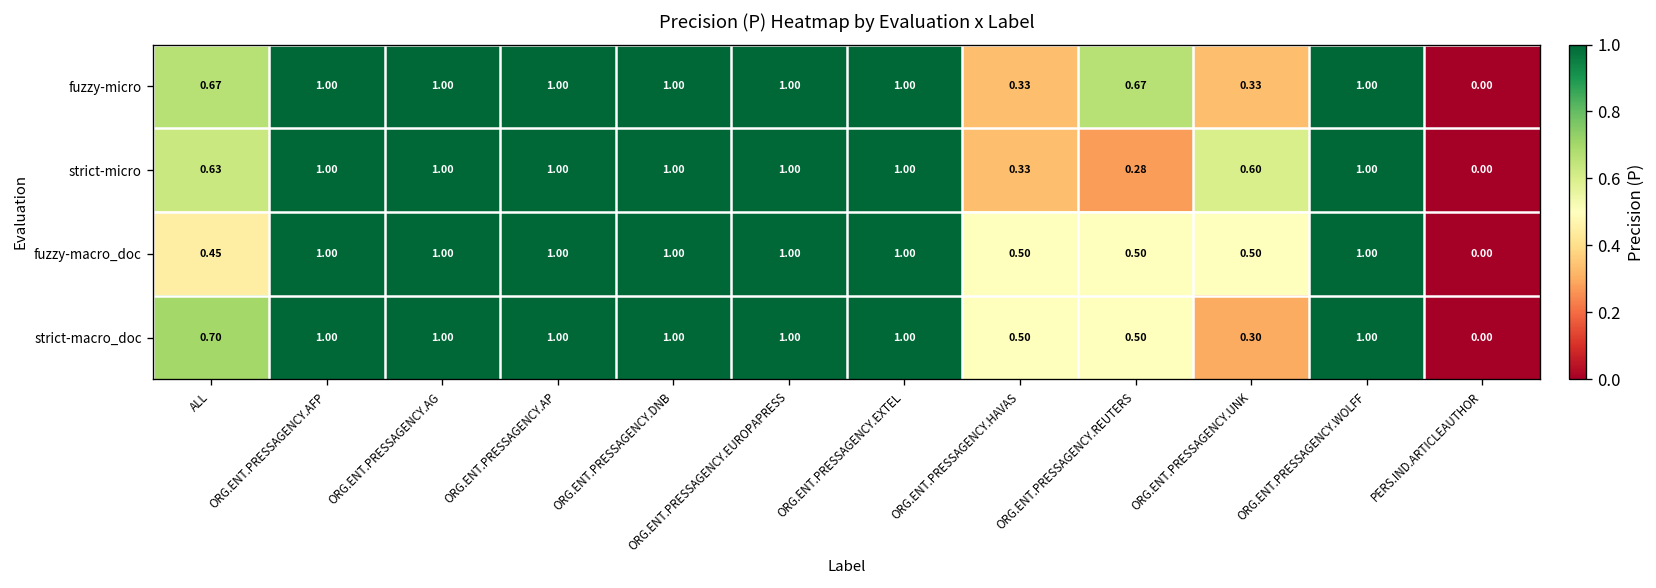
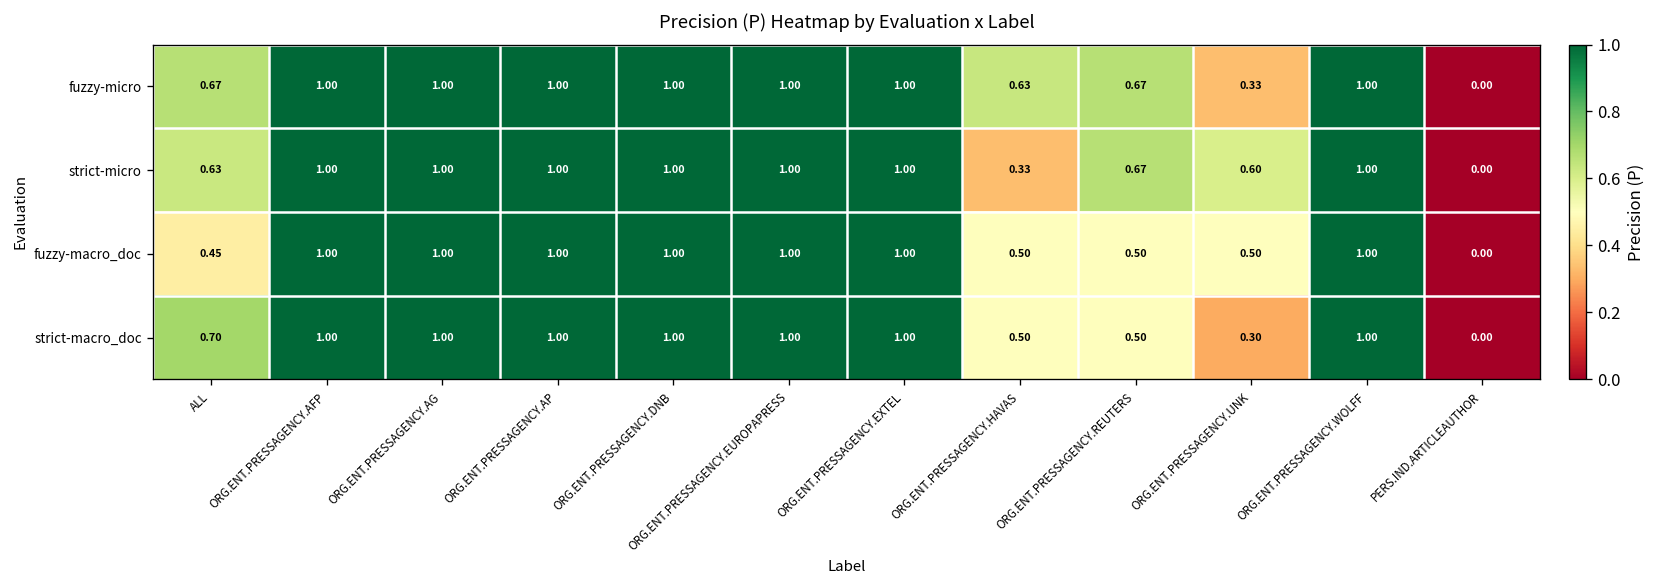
  {
    "fuzzy-micro": {
      "ALL": 0.67,
      "ORG.ENT.PRESSAGENCY.AFP": 1.00,
      "ORG.ENT.PRESSAGENCY.AG": 1.00,
      "ORG.ENT.PRESSAGENCY.AP": 1.00,
      "ORG.ENT.PRESSAGENCY.DNB": 1.00,
      "ORG.ENT.PRESSAGENCY.EUROPAPRESS": 1.00,
      "ORG.ENT.PRESSAGENCY.EXTEL": 1.00,
-     "ORG.ENT.PRESSAGENCY.HAVAS": 0.33,
+     "ORG.ENT.PRESSAGENCY.HAVAS": 0.63,
      "ORG.ENT.PRESSAGENCY.REUTERS": 0.67,
      "ORG.ENT.PRESSAGENCY.UNK": 0.33,
      "ORG.ENT.PRESSAGENCY.WOLFF": 1.00,
      "PERS.IND.ARTICLEAUTHOR": 0.00
    },
    "strict-micro": {
      "ALL": 0.63,
      "ORG.ENT.PRESSAGENCY.AFP": 1.00,
      "ORG.ENT.PRESSAGENCY.AG": 1.00,
      "ORG.ENT.PRESSAGENCY.AP": 1.00,
      "ORG.ENT.PRESSAGENCY.DNB": 1.00,
      "ORG.ENT.PRESSAGENCY.EUROPAPRESS": 1.00,
      "ORG.ENT.PRESSAGENCY.EXTEL": 1.00,
      "ORG.ENT.PRESSAGENCY.HAVAS": 0.33,
-     "ORG.ENT.PRESSAGENCY.REUTERS": 0.28,
+     "ORG.ENT.PRESSAGENCY.REUTERS": 0.67,
      "ORG.ENT.PRESSAGENCY.UNK": 0.60,
      "ORG.ENT.PRESSAGENCY.WOLFF": 1.00,
      "PERS.IND.ARTICLEAUTHOR": 0.00
    },
    "fuzzy-macro_doc": {
      "ALL": 0.45,
      "ORG.ENT.PRESSAGENCY.AFP": 1.00,
      "ORG.ENT.PRESSAGENCY.AG": 1.00,
      "ORG.ENT.PRESSAGENCY.AP": 1.00,
      "ORG.ENT.PRESSAGENCY.DNB": 1.00,
      "ORG.ENT.PRESSAGENCY.EUROPAPRESS": 1.00,
      "ORG.ENT.PRESSAGENCY.EXTEL": 1.00,
      "ORG.ENT.PRESSAGENCY.HAVAS": 0.50,
      "ORG.ENT.PRESSAGENCY.REUTERS": 0.50,
      "ORG.ENT.PRESSAGENCY.UNK": 0.50,
      "ORG.ENT.PRESSAGENCY.WOLFF": 1.00,
      "PERS.IND.ARTICLEAUTHOR": 0.00
    },
    "strict-macro_doc": {
      "ALL": 0.70,
      "ORG.ENT.PRESSAGENCY.AFP": 1.00,
      "ORG.ENT.PRESSAGENCY.AG": 1.00,
      "ORG.ENT.PRESSAGENCY.AP": 1.00,
      "ORG.ENT.PRESSAGENCY.DNB": 1.00,
      "ORG.ENT.PRESSAGENCY.EUROPAPRESS": 1.00,
      "ORG.ENT.PRESSAGENCY.EXTEL": 1.00,
      "ORG.ENT.PRESSAGENCY.HAVAS": 0.50,
      "ORG.ENT.PRESSAGENCY.REUTERS": 0.50,
      "ORG.ENT.PRESSAGENCY.UNK": 0.30,
      "ORG.ENT.PRESSAGENCY.WOLFF": 1.00,
      "PERS.IND.ARTICLEAUTHOR": 0.00
    }
  }
